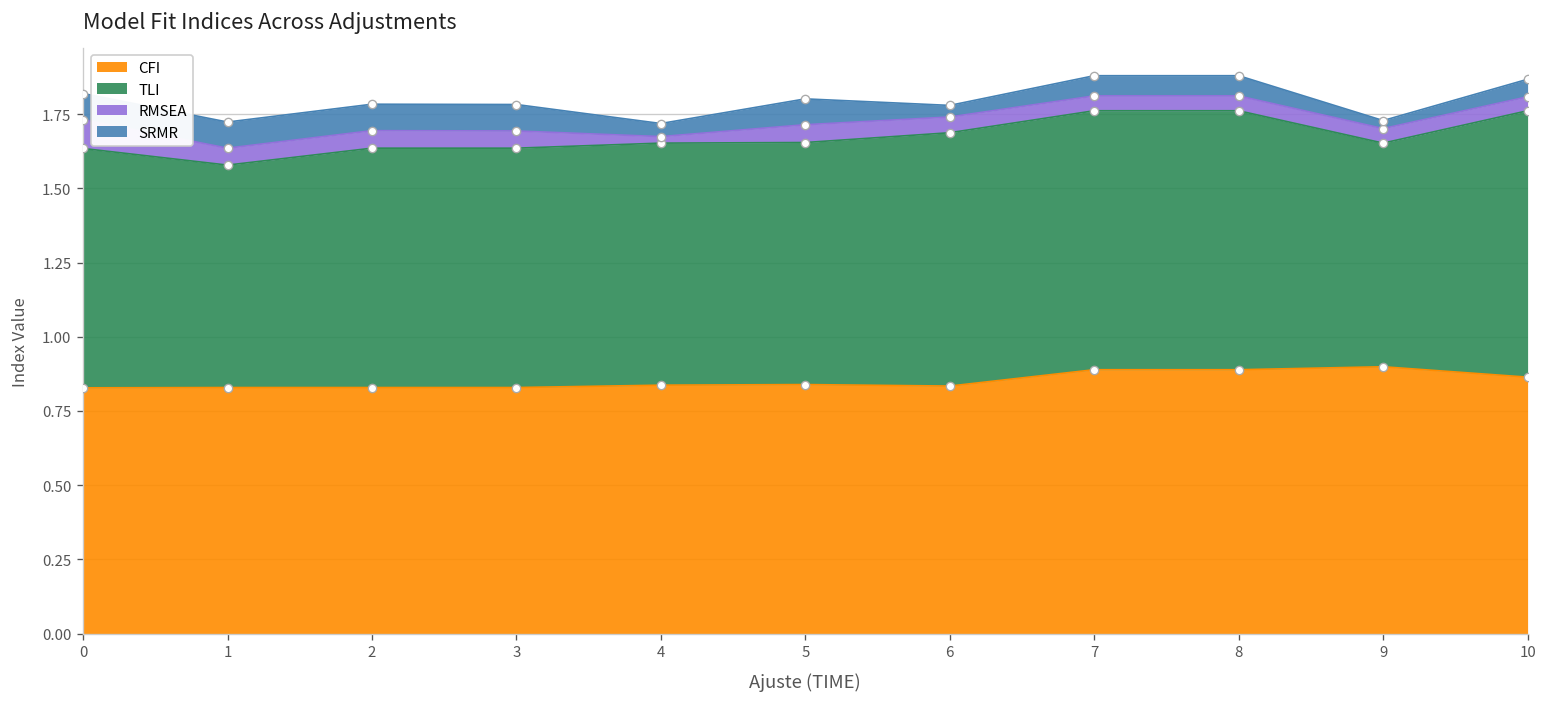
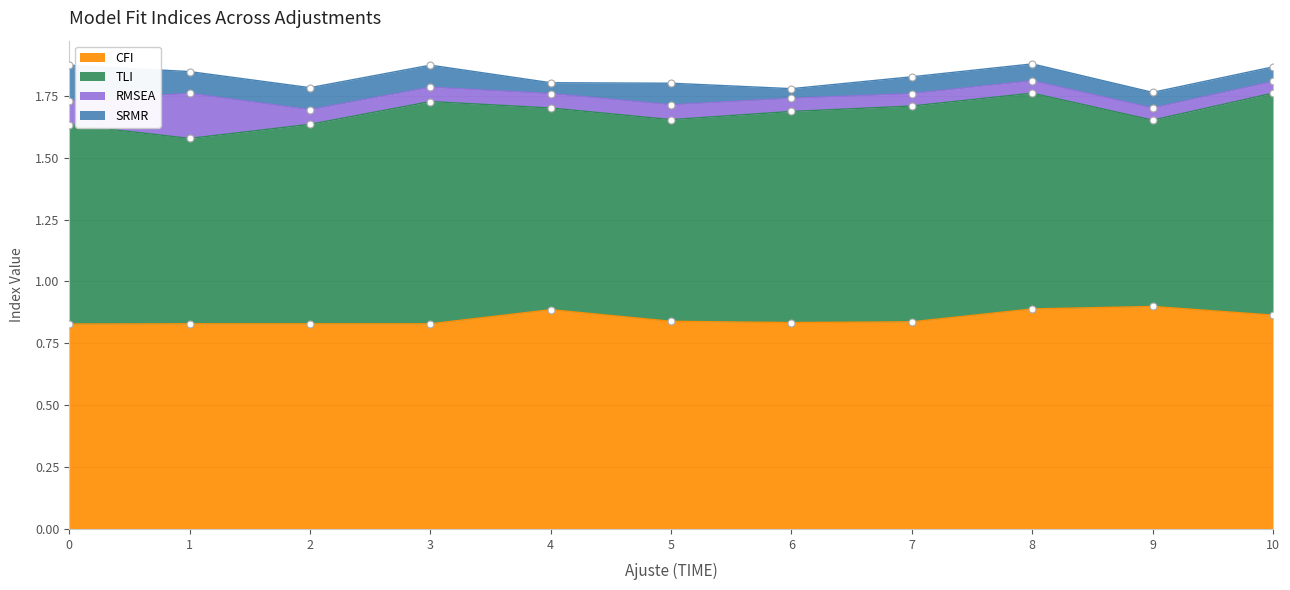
  {
    "CFI": {
      "0": 0.83,
      "1": 0.83,
      "2": 0.83,
      "3": 0.83,
-     "4": 0.84,
+     "4": 0.89,
      "5": 0.84,
      "6": 0.83,
-     "7": 0.89,
+     "7": 0.84,
      "8": 0.89,
      "9": 0.90,
      "10": 0.86
    },
    "TLI": {
      "0": 0.81,
      "1": 0.75,
      "2": 0.81,
-     "3": 0.81,
+     "3": 0.90,
      "4": 0.82,
      "5": 0.82,
      "6": 0.85,
      "7": 0.87,
      "8": 0.87,
      "9": 0.75,
      "10": 0.90
    },
    "RMSEA": {
      "0": 0.10,
-     "1": 0.06,
+     "1": 0.18,
      "2": 0.06,
      "3": 0.06,
-     "4": 0.02,
+     "4": 0.06,
      "5": 0.06,
      "6": 0.05,
      "7": 0.05,
      "8": 0.05,
      "9": 0.05,
      "10": 0.05
    },
    "SRMR": {
-     "0": 0.09,
+     "0": 0.14,
      "1": 0.09,
      "2": 0.09,
      "3": 0.09,
      "4": 0.04,
      "5": 0.09,
      "6": 0.04,
      "7": 0.07,
      "8": 0.07,
-     "9": 0.03,
+     "9": 0.06,
      "10": 0.06
    }
  }
